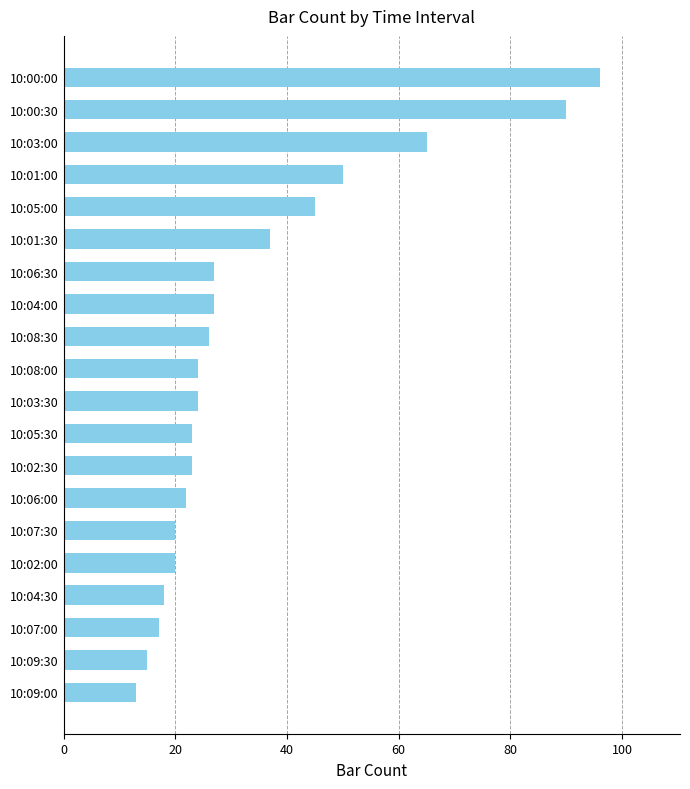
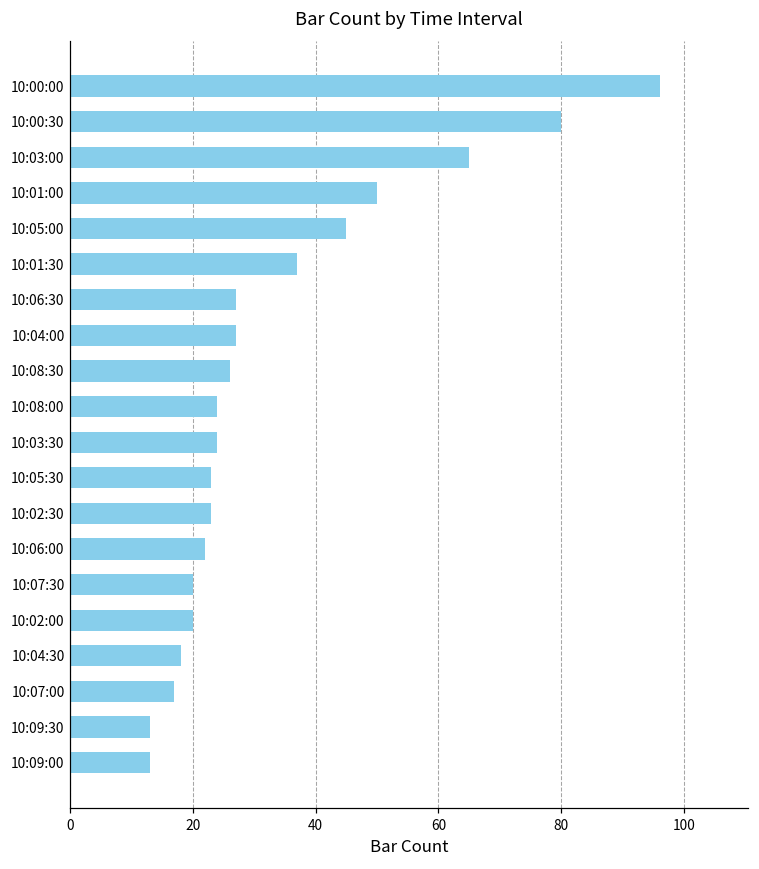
  {
    "10:00:00": 96,
-   "10:00:30": 90,
+   "10:00:30": 80,
    "10:03:00": 65,
    "10:01:00": 50,
    "10:05:00": 45,
    "10:01:30": 37,
    "10:06:30": 27,
    "10:04:00": 27,
    "10:08:30": 26,
    "10:08:00": 24,
    "10:03:30": 24,
    "10:05:30": 23,
    "10:02:30": 23,
    "10:06:00": 22,
    "10:07:30": 20,
    "10:02:00": 20,
    "10:04:30": 18,
    "10:07:00": 17,
-   "10:09:30": 15,
+   "10:09:30": 13,
    "10:09:00": 13
  }
